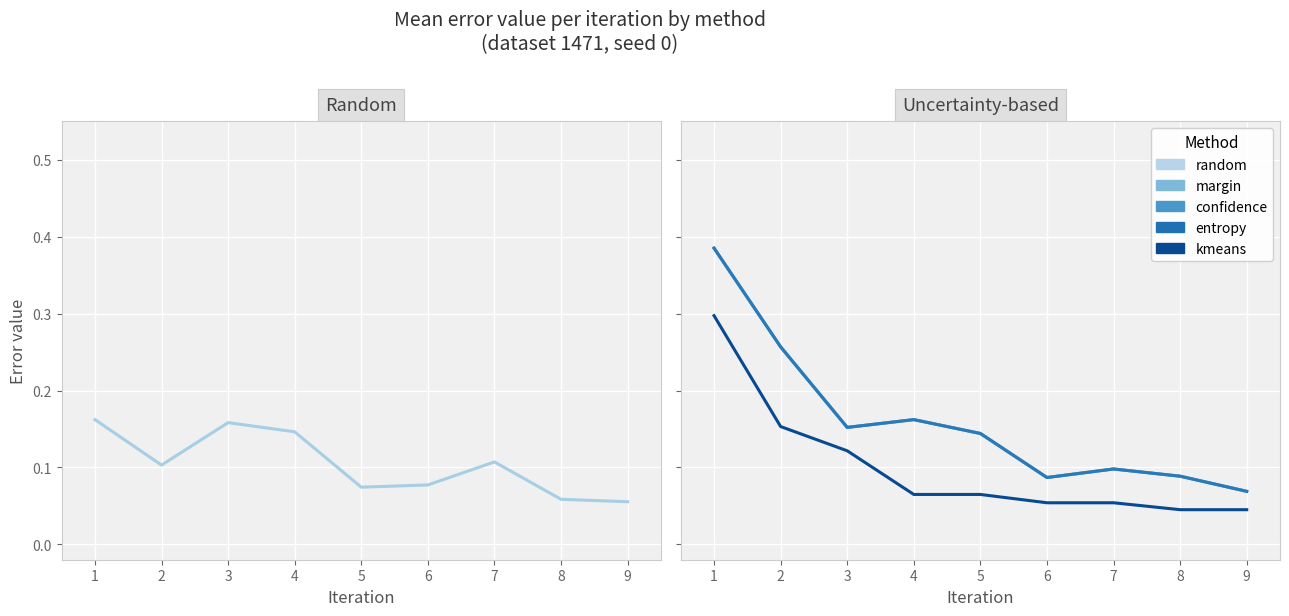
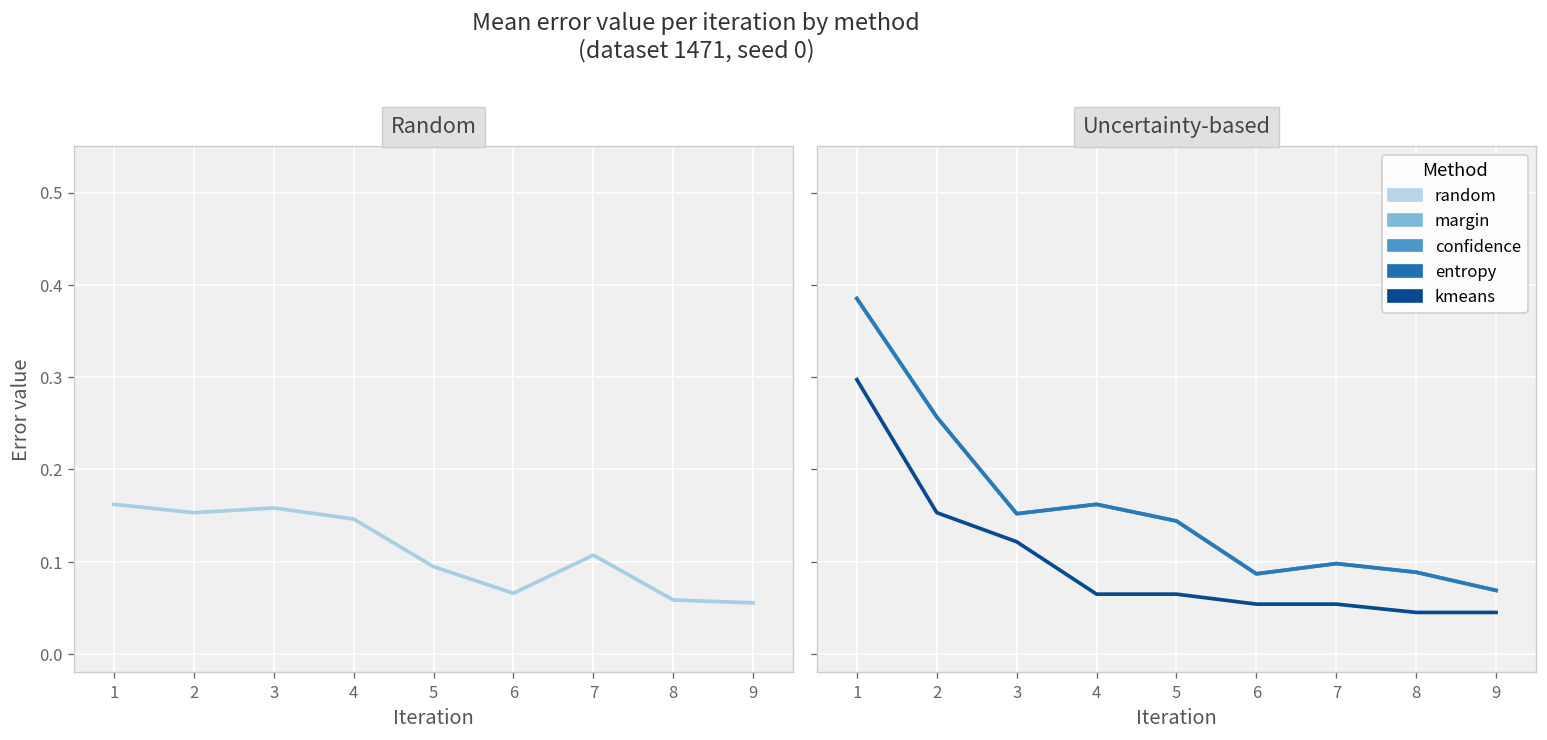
  {
    "Random": {
      "1": 0.16,
-     "2": 0.10,
+     "2": 0.15,
      "3": 0.16,
      "4": 0.15,
-     "5": 0.07,
-     "6": 0.08,
+     "5": 0.09,
+     "6": 0.07,
      "7": 0.11,
      "8": 0.06,
      "9": 0.06
    }
  }
